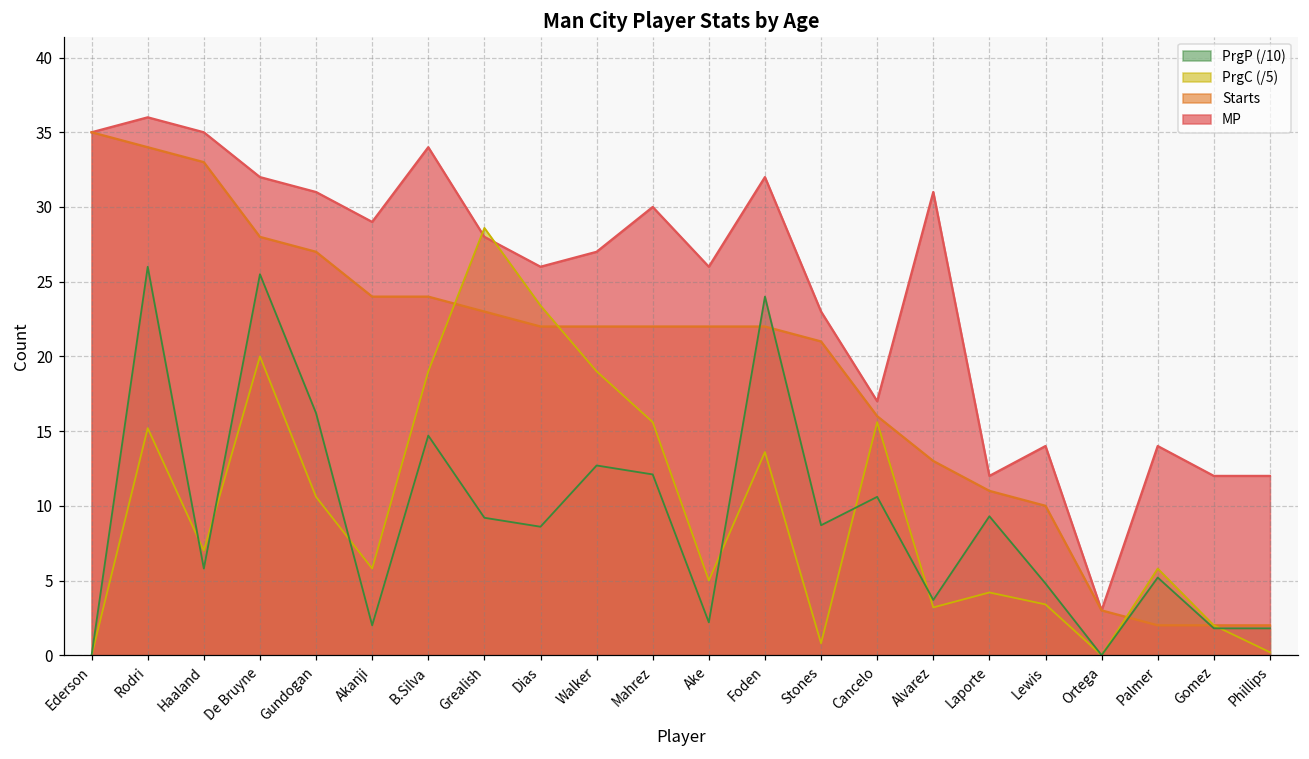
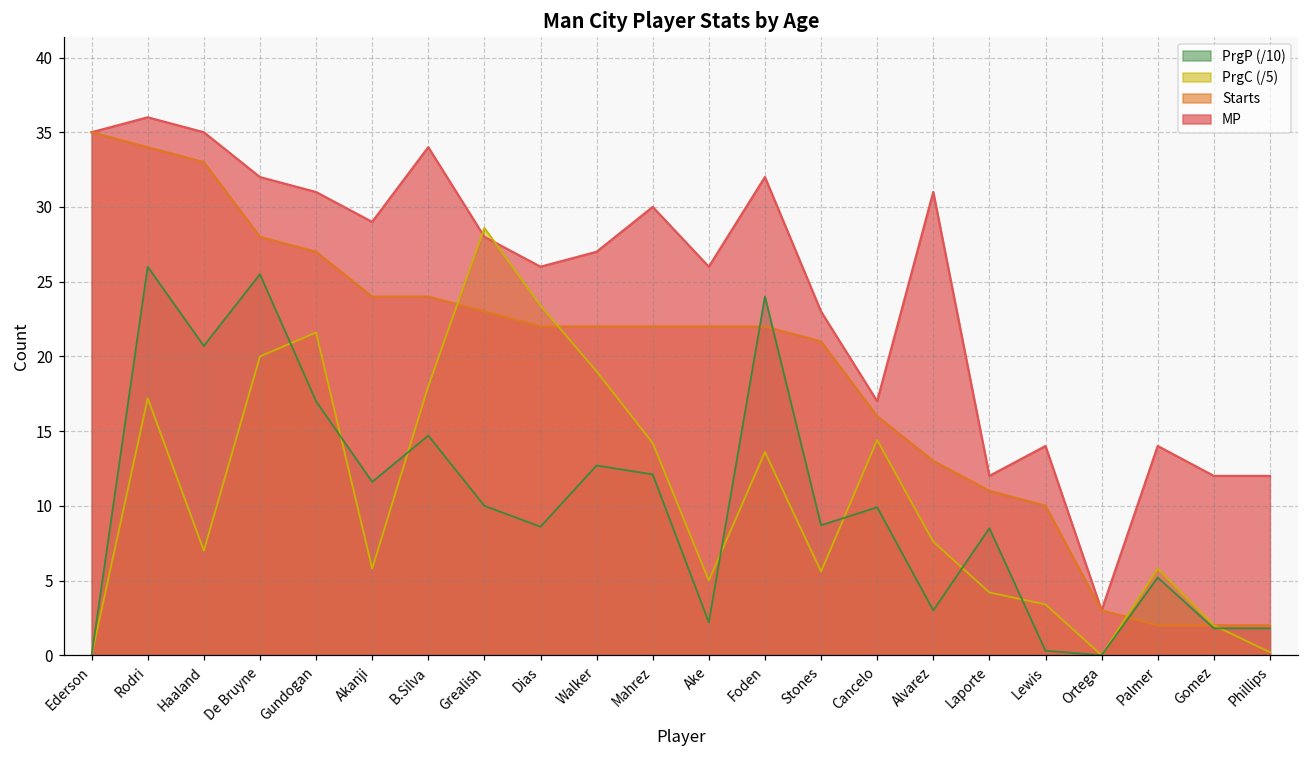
  {
    "PrgP (/10)": {
      "Rodri": 26.0,
-     "Haaland": 5.8,
+     "Haaland": 20.7,
      "De Bruyne": 25.5,
-     "Gundogan": 16.2,
-     "Akanji": 2.0,
+     "Gundogan": 17.0,
+     "Akanji": 11.6,
      "B.Silva": 14.7,
-     "Grealish": 9.2,
+     "Grealish": 10.0,
      "Dias": 8.6,
      "Walker": 12.7,
      "Mahrez": 12.1,
      "Ake": 2.2,
      "Foden": 24.0,
      "Stones": 8.7,
-     "Cancelo": 10.6,
-     "Alvarez": 3.7,
-     "Laporte": 9.3,
-     "Lewis": 4.8,
+     "Cancelo": 9.9,
+     "Alvarez": 3.0,
+     "Laporte": 8.5,
+     "Lewis": 0.3,
      "Palmer": 5.2,
      "Gomez": 1.8,
      "Phillips": 1.8
    },
    "PrgC (/5)": {
-     "Rodri": 15.2,
+     "Rodri": 17.2,
      "Haaland": 7.0,
      "De Bruyne": 20.0,
-     "Gundogan": 10.6,
+     "Gundogan": 21.6,
      "Akanji": 5.8,
-     "B.Silva": 19.0,
+     "B.Silva": 18.0,
      "Grealish": 28.6,
      "Dias": 23.4,
      "Walker": 19.0,
-     "Mahrez": 15.6,
+     "Mahrez": 14.2,
      "Ake": 5.0,
      "Foden": 13.6,
-     "Stones": 0.8,
-     "Cancelo": 15.6,
-     "Alvarez": 3.2,
+     "Stones": 5.6,
+     "Cancelo": 14.4,
+     "Alvarez": 7.6,
      "Laporte": 4.2,
      "Lewis": 3.4,
      "Palmer": 5.8,
      "Phillips": 0.2
    }
  }
